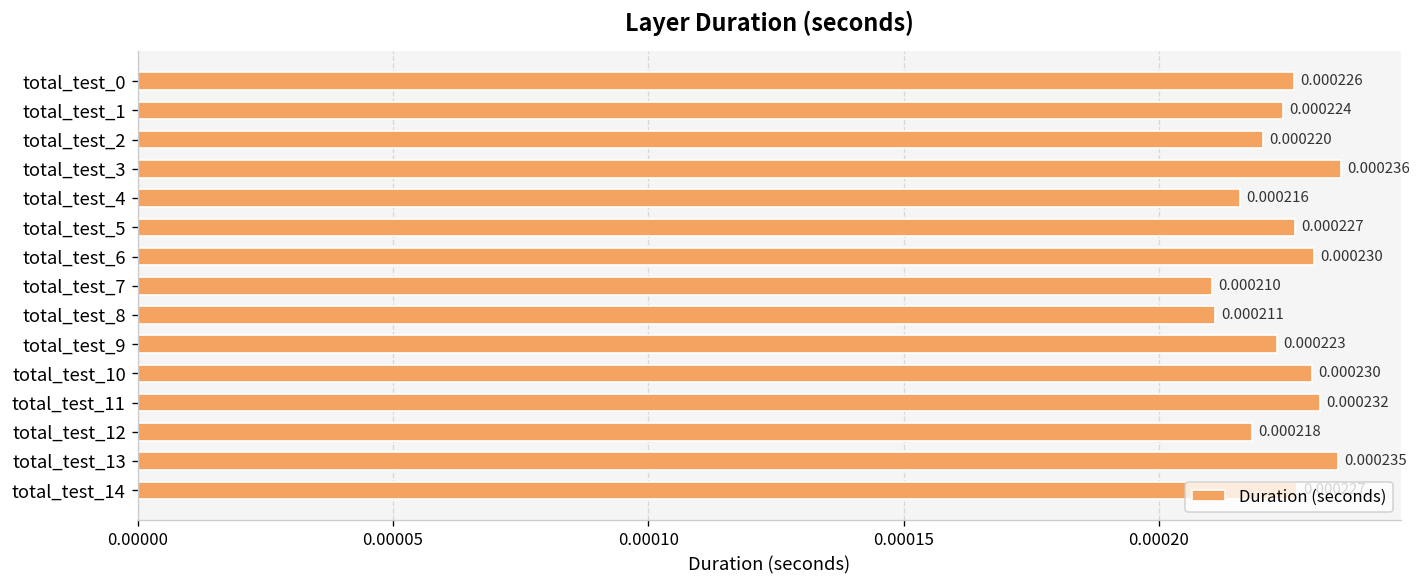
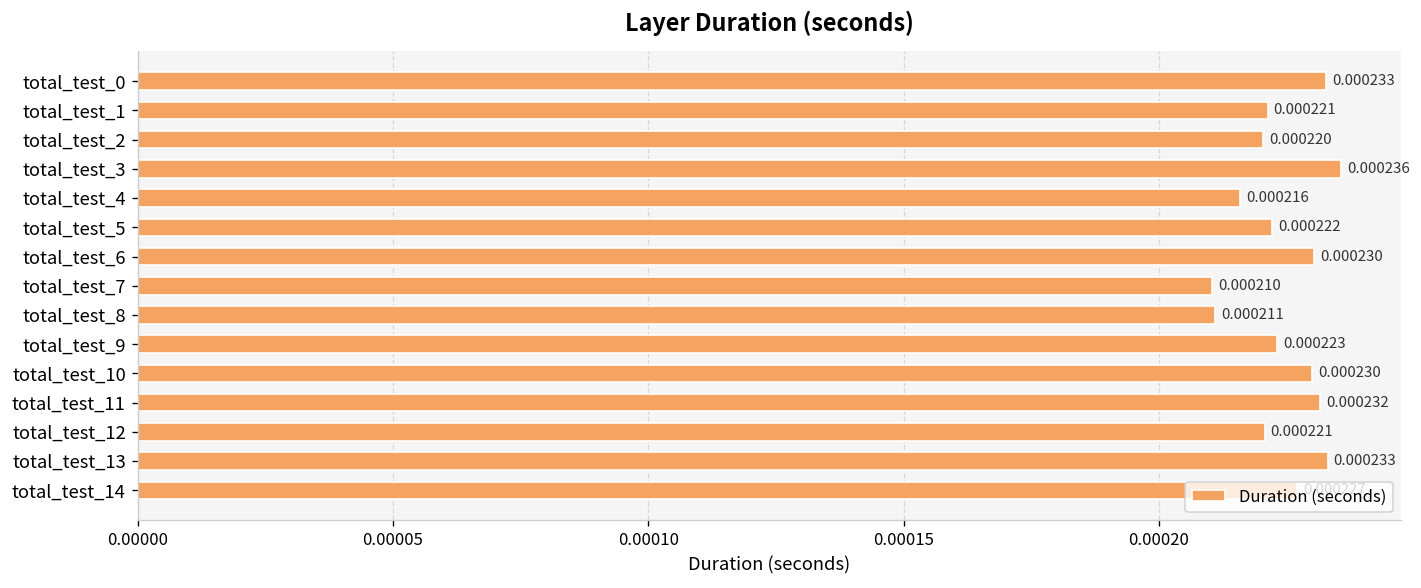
  {
-   "total_test_0": 0.000226,
-   "total_test_1": 0.000224,
+   "total_test_0": 0.000233,
+   "total_test_1": 0.000221,
    "total_test_2": 0.000220,
    "total_test_3": 0.000236,
    "total_test_4": 0.000216,
-   "total_test_5": 0.000227,
+   "total_test_5": 0.000222,
    "total_test_6": 0.000230,
    "total_test_7": 0.000210,
    "total_test_8": 0.000211,
    "total_test_9": 0.000223,
    "total_test_10": 0.000230,
    "total_test_11": 0.000232,
-   "total_test_12": 0.000218,
-   "total_test_13": 0.000235
+   "total_test_12": 0.000221,
+   "total_test_13": 0.000233
  }
